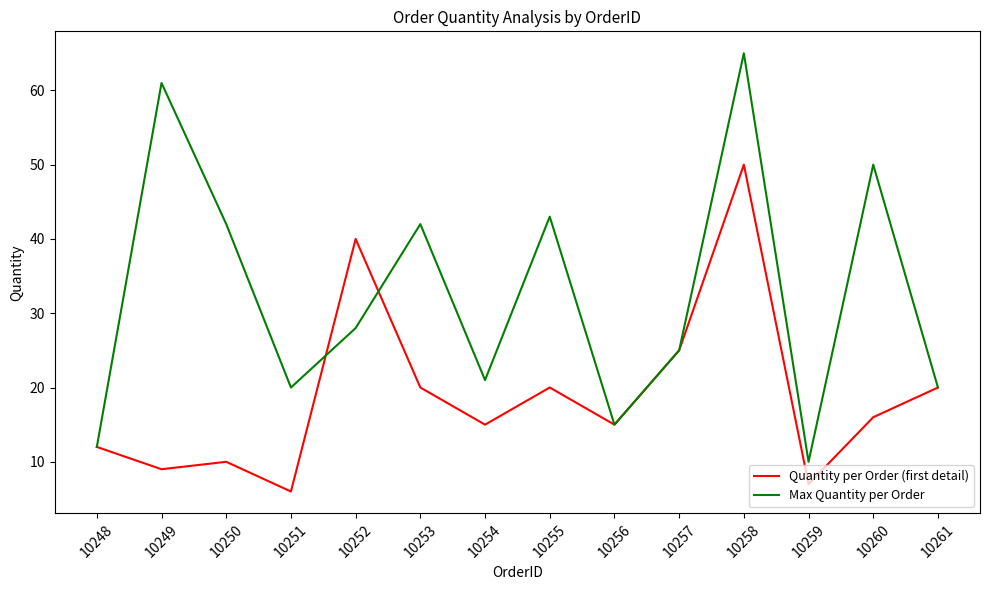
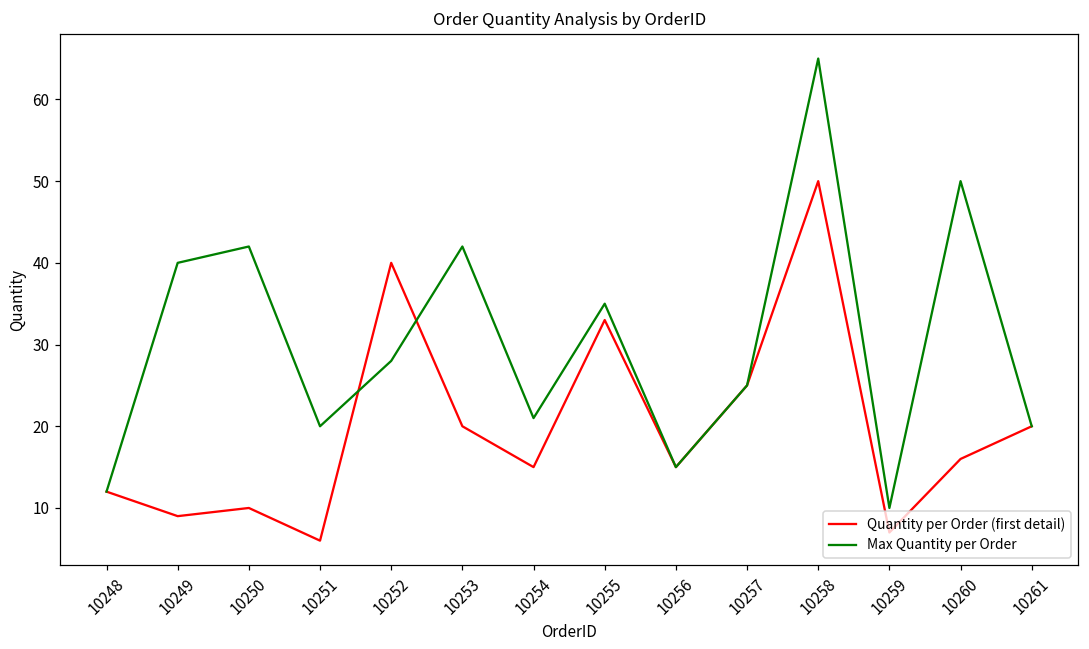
  {
    "Quantity per Order (first detail)": {
      "10249": 9,
      "10250": 10,
      "10251": 6,
      "10252": 40,
      "10253": 20,
      "10254": 15,
-     "10255": 20,
+     "10255": 33,
      "10258": 50,
      "10260": 16
    },
    "Max Quantity per Order": {
-     "10249": 61,
+     "10249": 40,
      "10250": 42,
      "10251": 20,
      "10252": 28,
      "10253": 42,
      "10254": 21,
-     "10255": 43,
+     "10255": 35,
      "10258": 65,
      "10259": 10,
      "10260": 50
    }
  }
